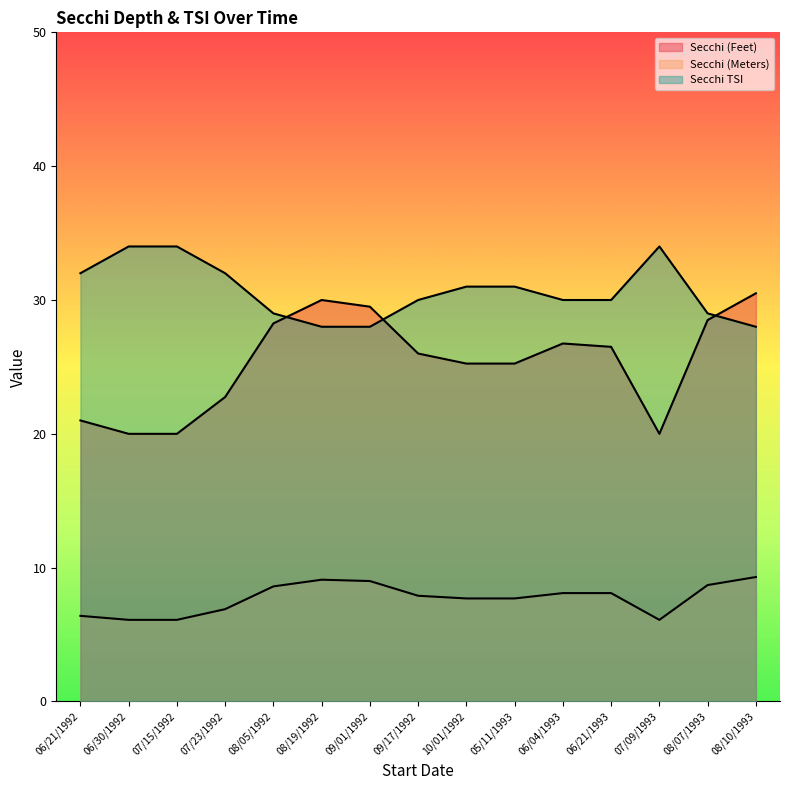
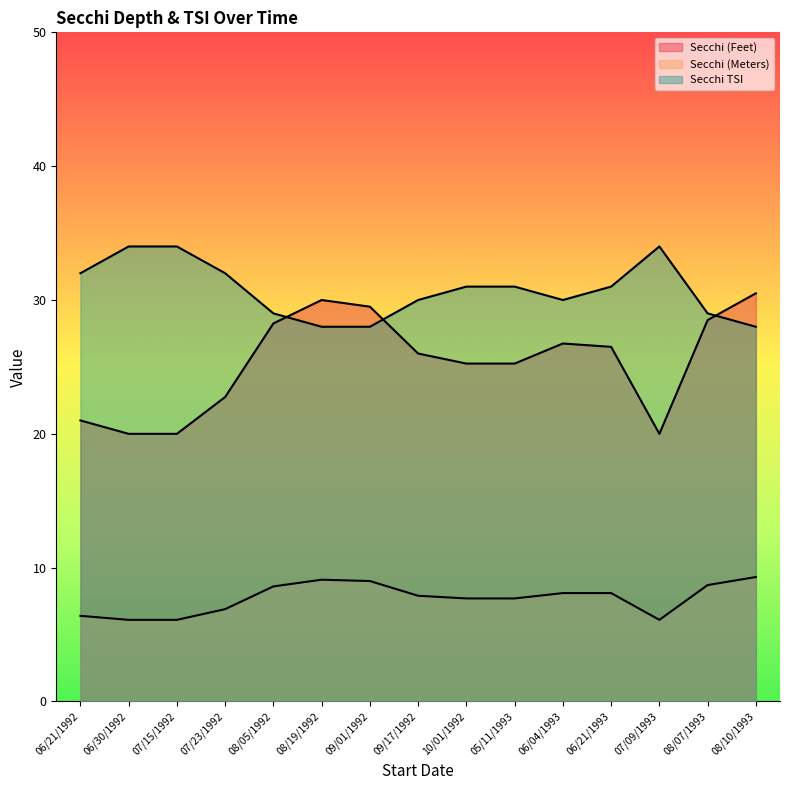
  {
    "Secchi (Feet)": {
      "06/21/1992": 21,
      "06/30/1992": 20,
      "07/15/1992": 20,
      "07/23/1992": 22.8,
      "08/05/1992": 28.3,
      "08/19/1992": 30,
      "09/01/1992": 29.5,
      "09/17/1992": 26,
      "10/01/1992": 25.3,
      "05/11/1993": 25.3,
      "06/04/1993": 26.8,
      "06/21/1993": 26.5,
      "07/09/1993": 20,
      "08/07/1993": 28.5,
      "08/10/1993": 30.5
    },
    "Secchi (Meters)": {
      "06/21/1992": 6.4,
      "06/30/1992": 6,
      "07/15/1992": 6,
      "07/23/1992": 7,
      "08/05/1992": 8.6,
      "08/19/1992": 9,
      "09/01/1992": 9,
      "09/17/1992": 8,
      "10/01/1992": 7.7,
      "05/11/1993": 7.7,
      "06/04/1993": 8,
      "06/21/1993": 8,
      "07/09/1993": 6,
      "08/07/1993": 8.7,
      "08/10/1993": 9.3
    },
    "Secchi TSI": {
      "06/21/1992": 32,
      "06/30/1992": 34,
      "07/15/1992": 34,
      "07/23/1992": 32,
      "08/05/1992": 29,
      "08/19/1992": 28,
      "09/01/1992": 28,
      "09/17/1992": 30,
      "10/01/1992": 31,
      "05/11/1993": 31,
      "06/04/1993": 30,
-     "06/21/1993": 30,
+     "06/21/1993": 31,
      "07/09/1993": 34,
      "08/07/1993": 29,
      "08/10/1993": 28
    }
  }
